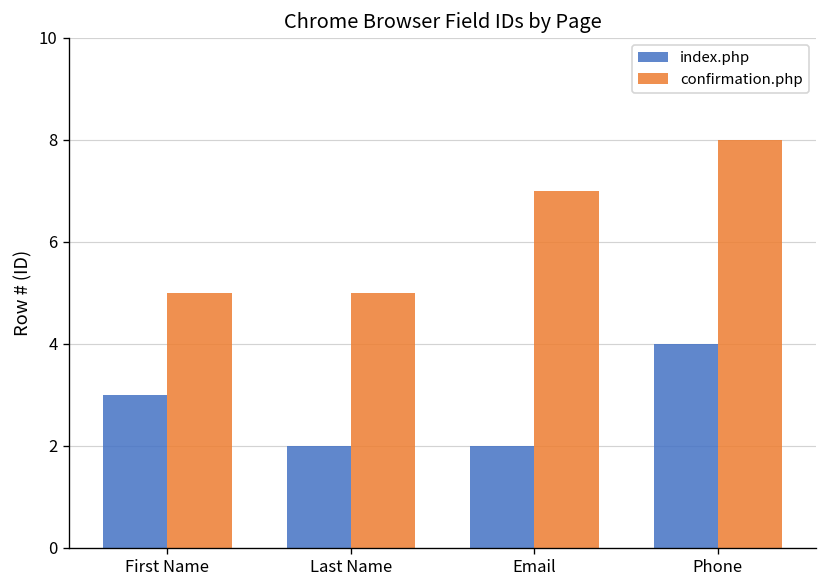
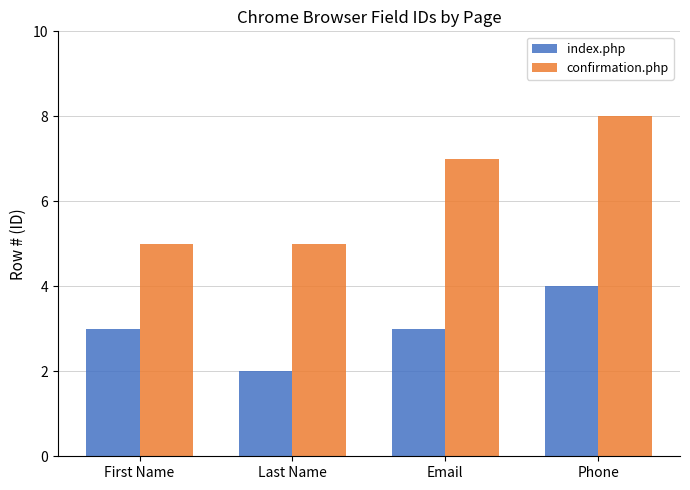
  {
    "index.php": {
      "First Name": 3,
      "Last Name": 2,
-     "Email": 2,
+     "Email": 3,
      "Phone": 4
    },
    "confirmation.php": {
      "First Name": 5,
      "Last Name": 5,
      "Email": 7,
      "Phone": 8
    }
  }
